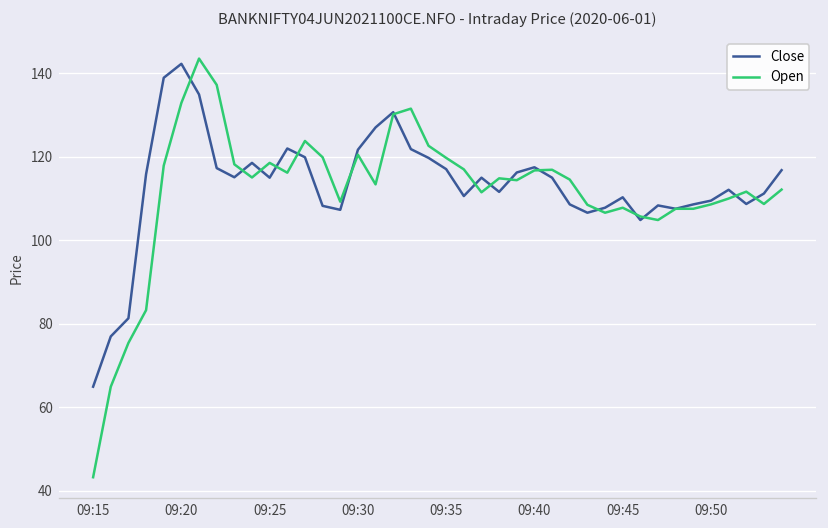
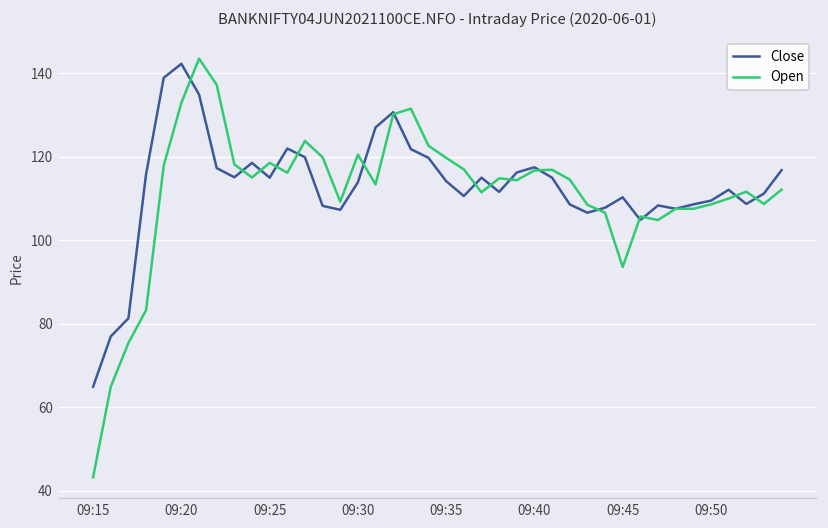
  {
    "Close": {
      "09:15": 65,
      "09:20": 142,
      "09:25": 115,
-     "09:30": 122,
-     "09:35": 117,
+     "09:30": 114,
+     "09:35": 114,
      "09:40": 118,
      "09:45": 110,
      "09:50": 110
    },
    "Open": {
      "09:15": 43,
      "09:20": 133,
      "09:25": 119,
      "09:30": 121,
      "09:35": 120,
      "09:40": 117,
-     "09:45": 108,
+     "09:45": 94,
      "09:50": 109
    }
  }
